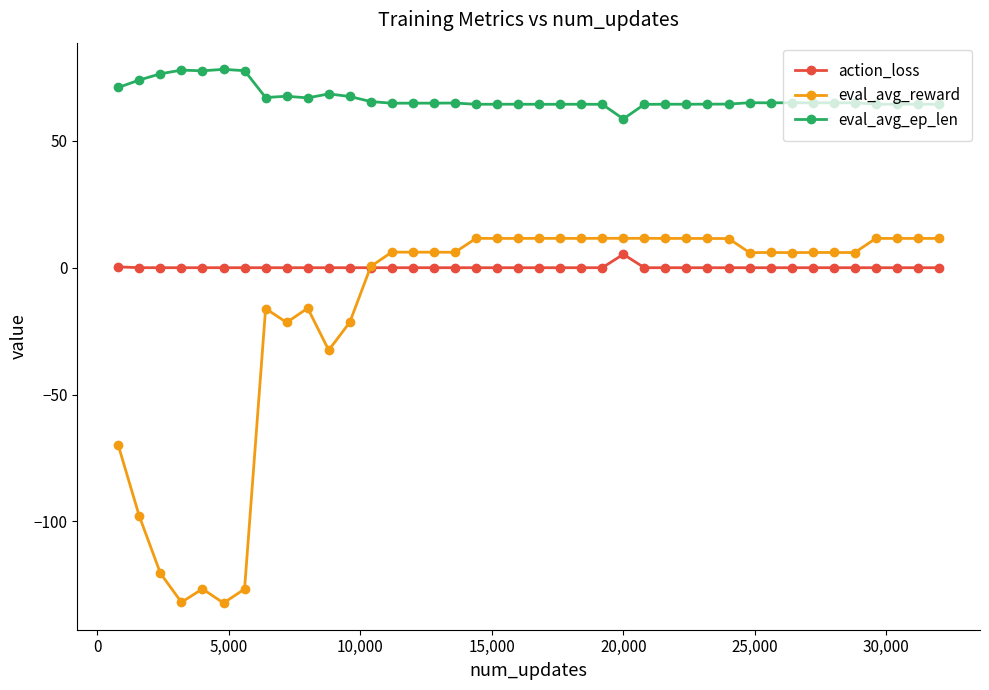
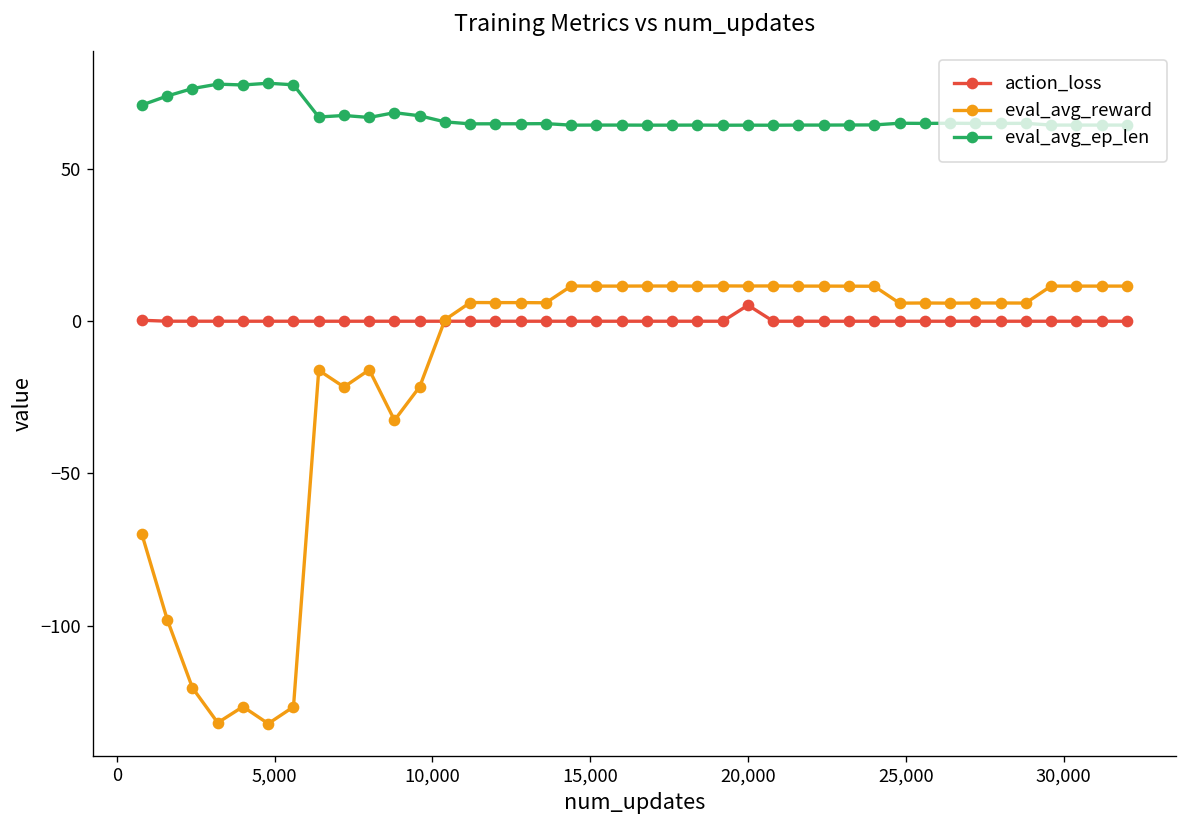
  {
    "action_loss": {
      "20,000": 5
    },
    "eval_avg_reward": {
      "20,000": 12
    },
    "eval_avg_ep_len": {
-     "20,000": 59
+     "20,000": 64
    }
  }
